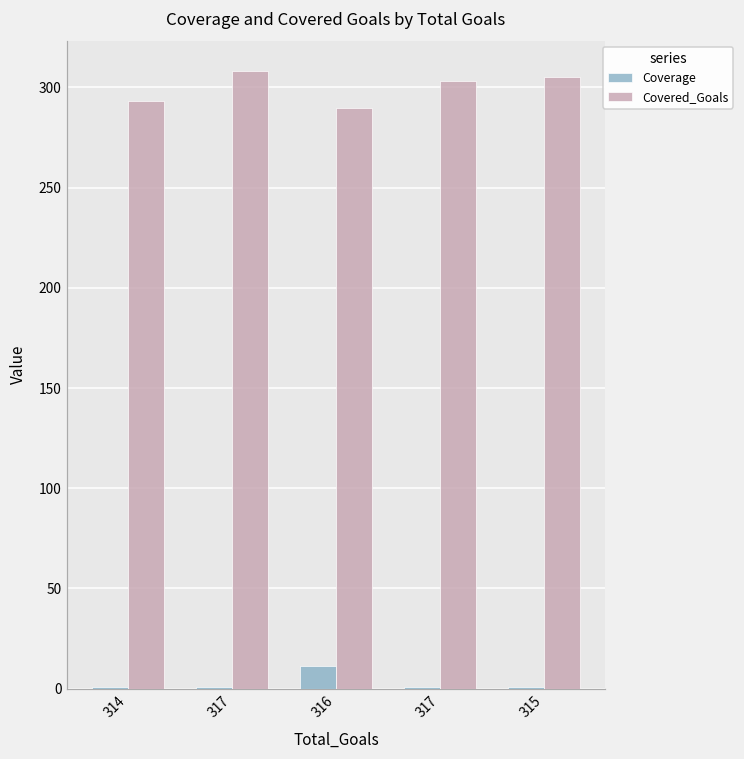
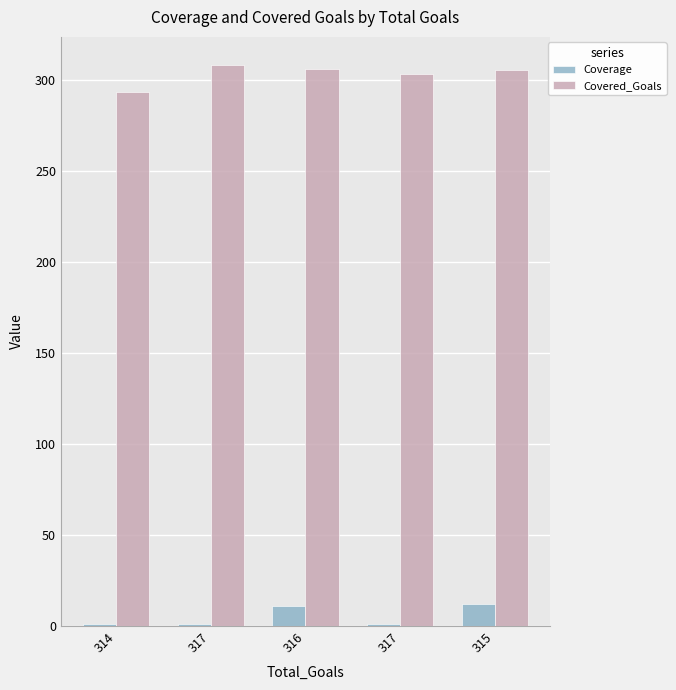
  {
    "Coverage": {
      "316": 11,
-     "315": 1
+     "315": 12
    },
    "Covered_Goals": {
      "314": 293,
-     "316": 290,
+     "316": 306,
      "315": 305
    }
  }
